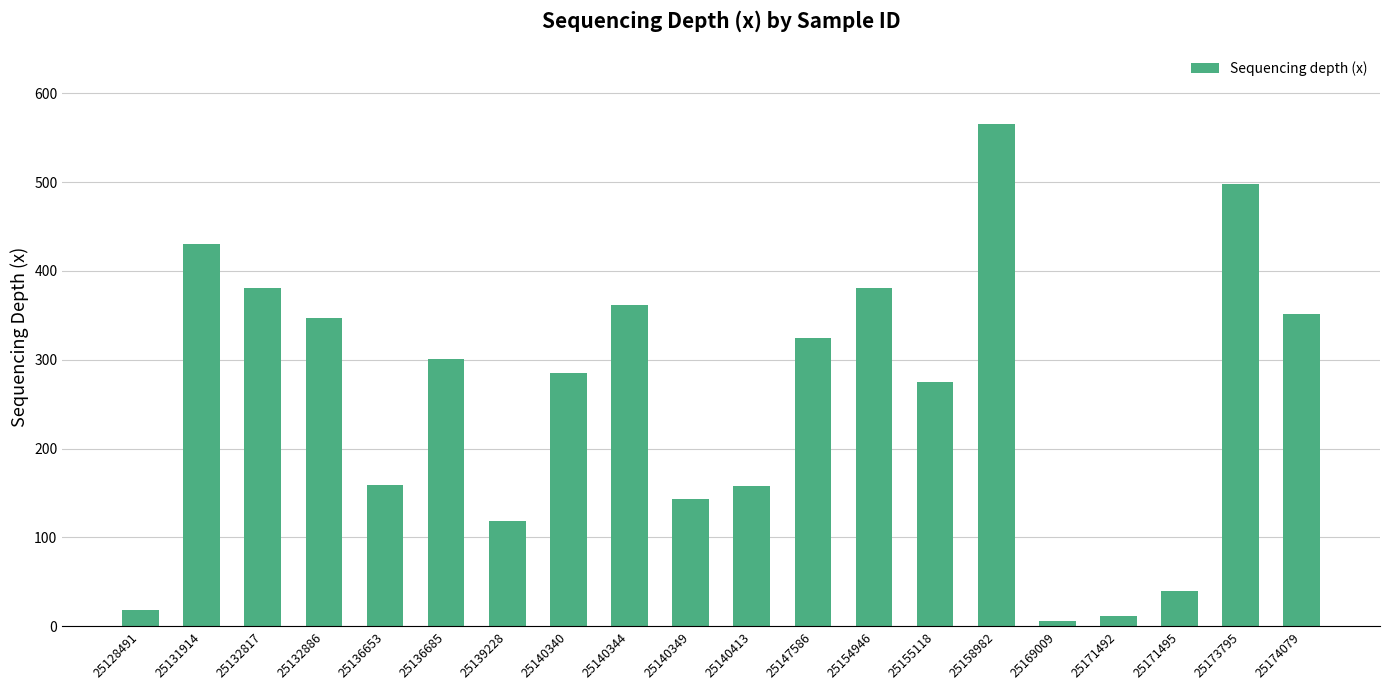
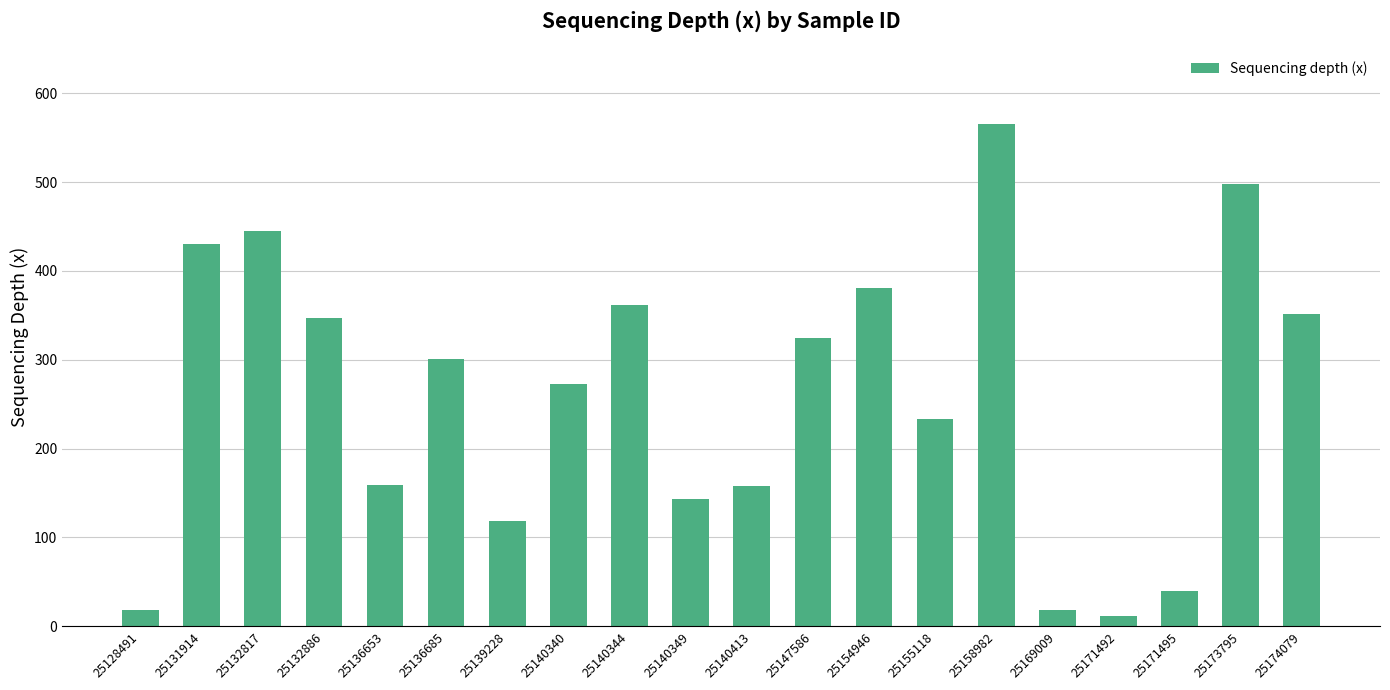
  {
    "25128491": 20,
    "25131914": 430,
-   "25132817": 380,
+   "25132817": 450,
    "25132886": 350,
    "25136653": 160,
    "25136685": 300,
    "25139228": 120,
-   "25140340": 290,
+   "25140340": 270,
    "25140344": 360,
    "25140349": 140,
    "25140413": 160,
    "25147586": 320,
    "25154946": 380,
-   "25155118": 280,
+   "25155118": 230,
    "25158982": 570,
-   "25169009": 10,
+   "25169009": 20,
    "25171492": 10,
    "25171495": 40,
    "25173795": 500,
    "25174079": 350
  }
